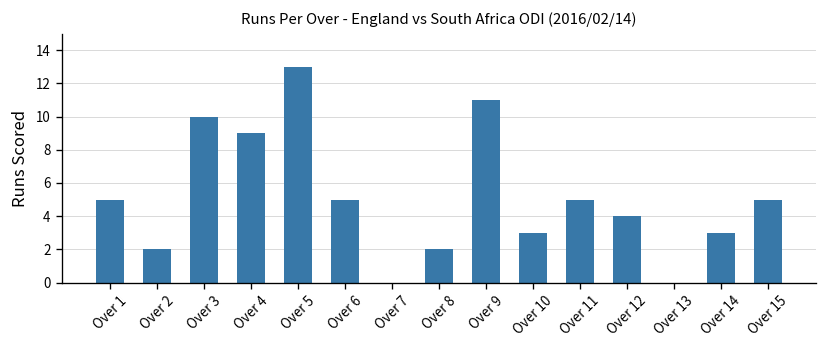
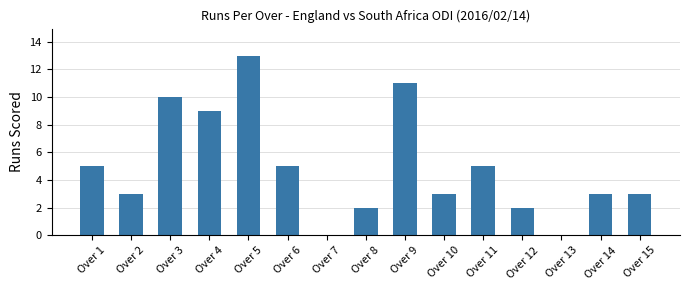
  {
    "Over 1": 5,
-   "Over 2": 2,
+   "Over 2": 3,
    "Over 3": 10,
    "Over 4": 9,
    "Over 5": 13,
    "Over 6": 5,
    "Over 7": 0,
    "Over 8": 2,
    "Over 9": 11,
    "Over 10": 3,
    "Over 11": 5,
-   "Over 12": 4,
+   "Over 12": 2,
    "Over 13": 0,
    "Over 14": 3,
-   "Over 15": 5
+   "Over 15": 3
  }
